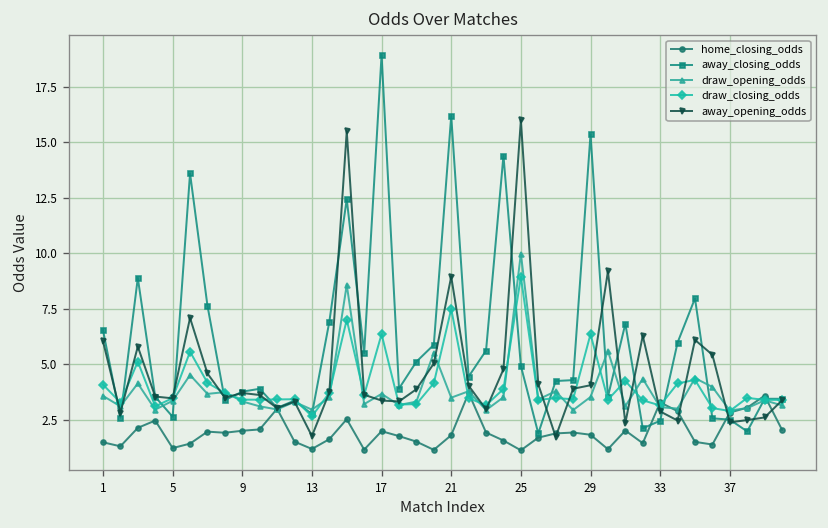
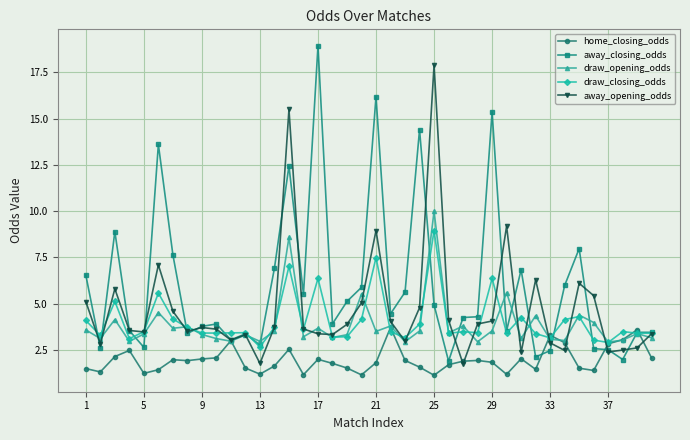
  {
    "away_opening_odds": {
-     "1": 6.0,
+     "1": 5.1,
      "13": 1.8,
      "17": 3.4,
      "21": 9.0,
-     "25": 16.0,
+     "25": 17.9,
      "29": 4.1,
      "33": 2.9
    }
  }
